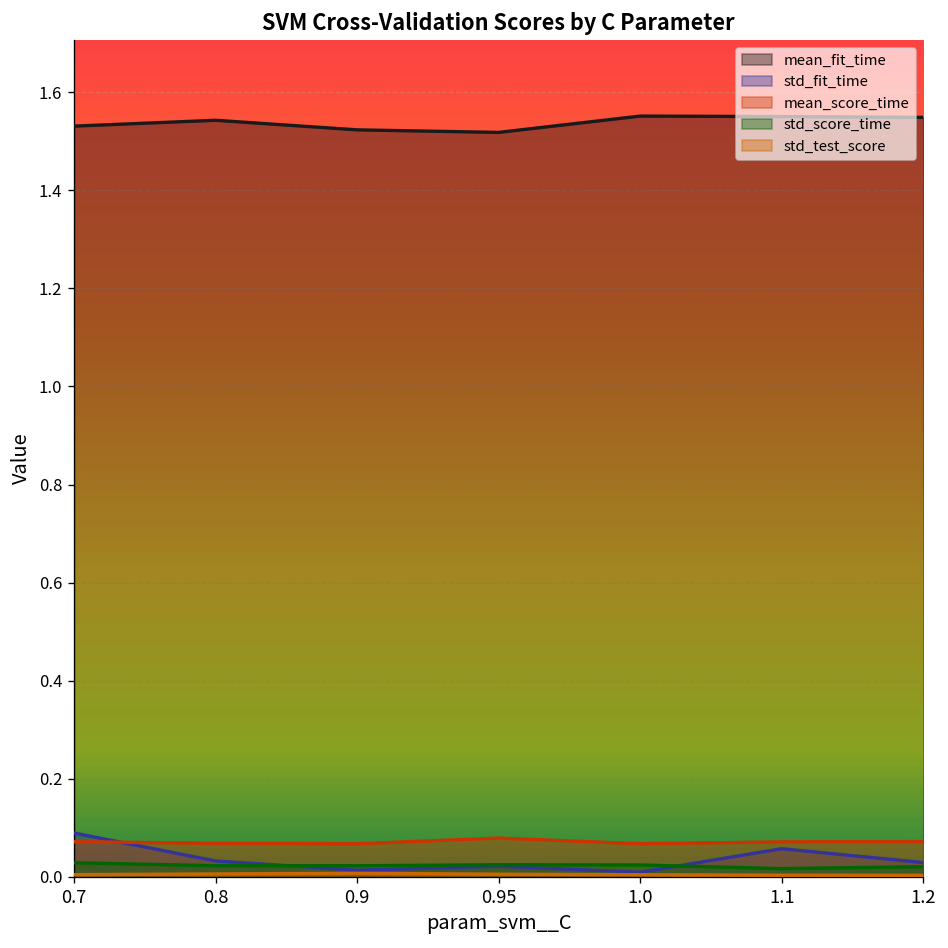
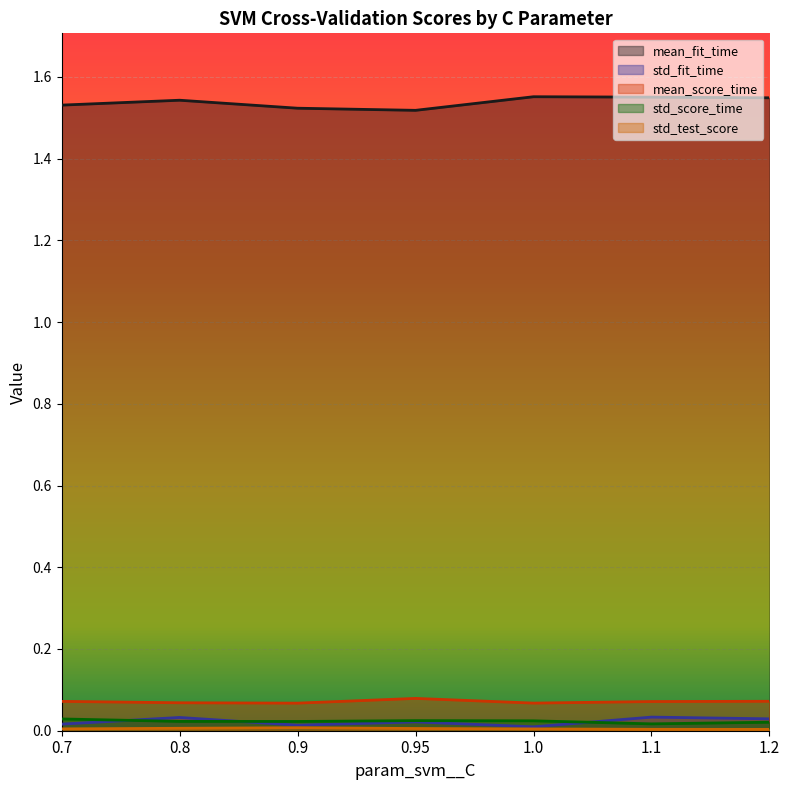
  {
    "std_fit_time": {
-     "0.7": 0.09,
+     "0.7": 0.02,
      "0.8": 0.03,
-     "1.1": 0.06,
+     "1.1": 0.03,
      "1.2": 0.03
    }
  }
